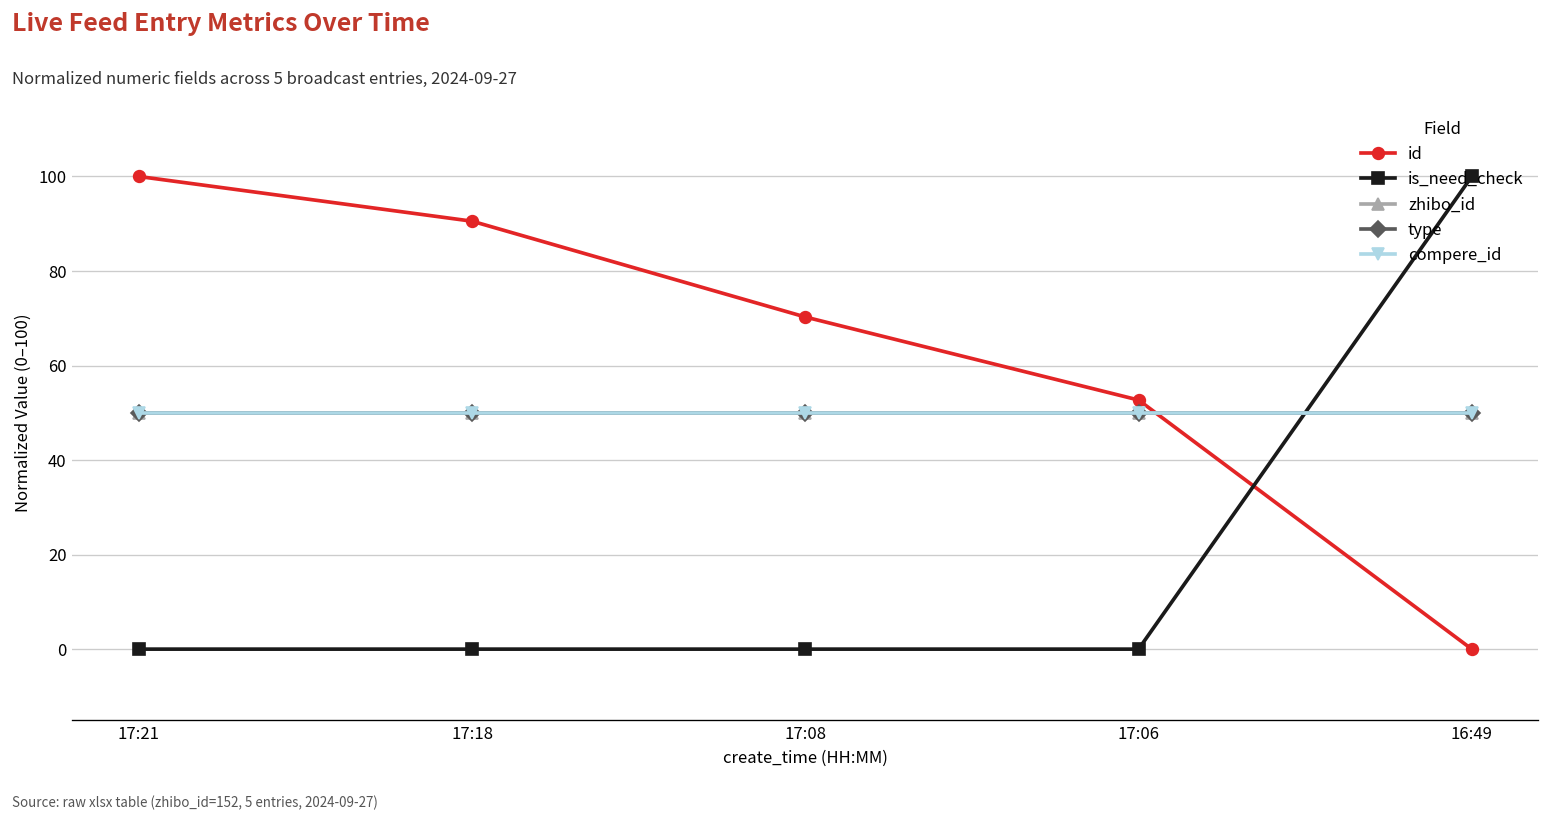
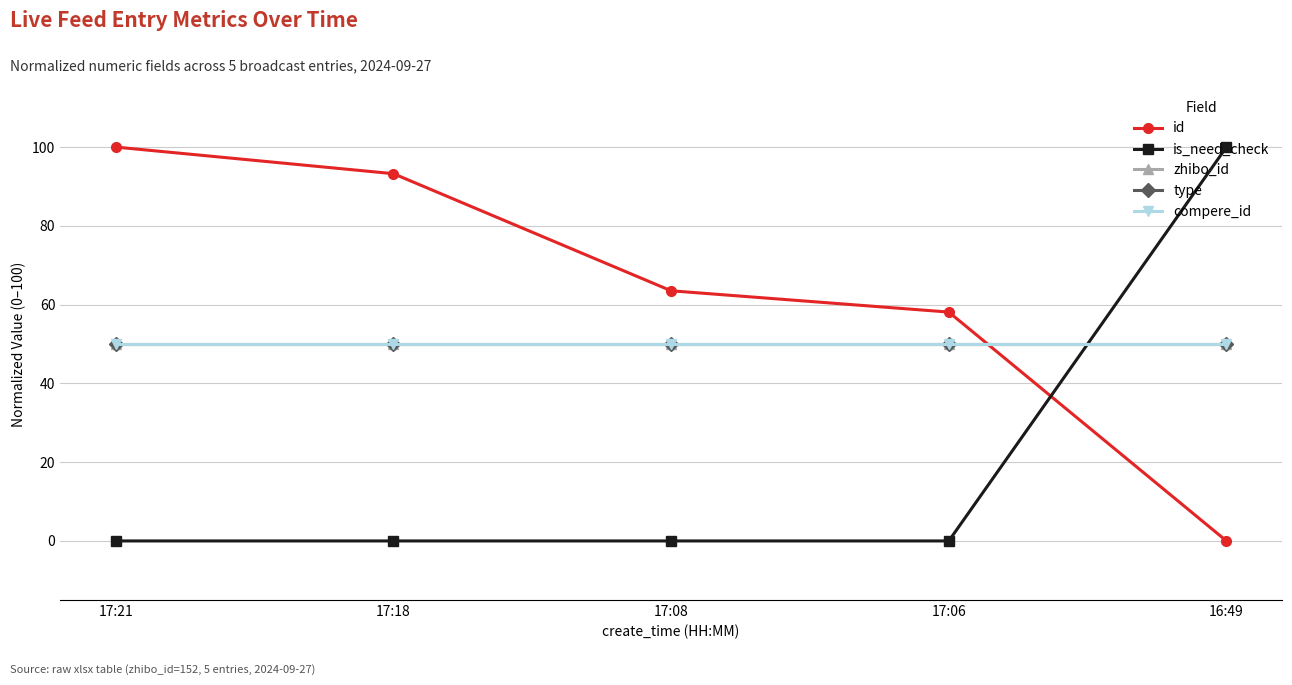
  {
    "id": {
      "17:21": 100,
-     "17:18": 91,
-     "17:08": 70,
-     "17:06": 53,
+     "17:18": 93,
+     "17:08": 64,
+     "17:06": 58,
      "16:49": 0
    },
    "is_need_check": {
      "17:21": 0,
      "17:18": 0,
      "17:08": 0,
      "17:06": 0,
      "16:49": 100
    },
    "compere_id": {
      "17:21": 50,
      "17:18": 50,
      "17:08": 50,
      "17:06": 50,
      "16:49": 50
    }
  }
